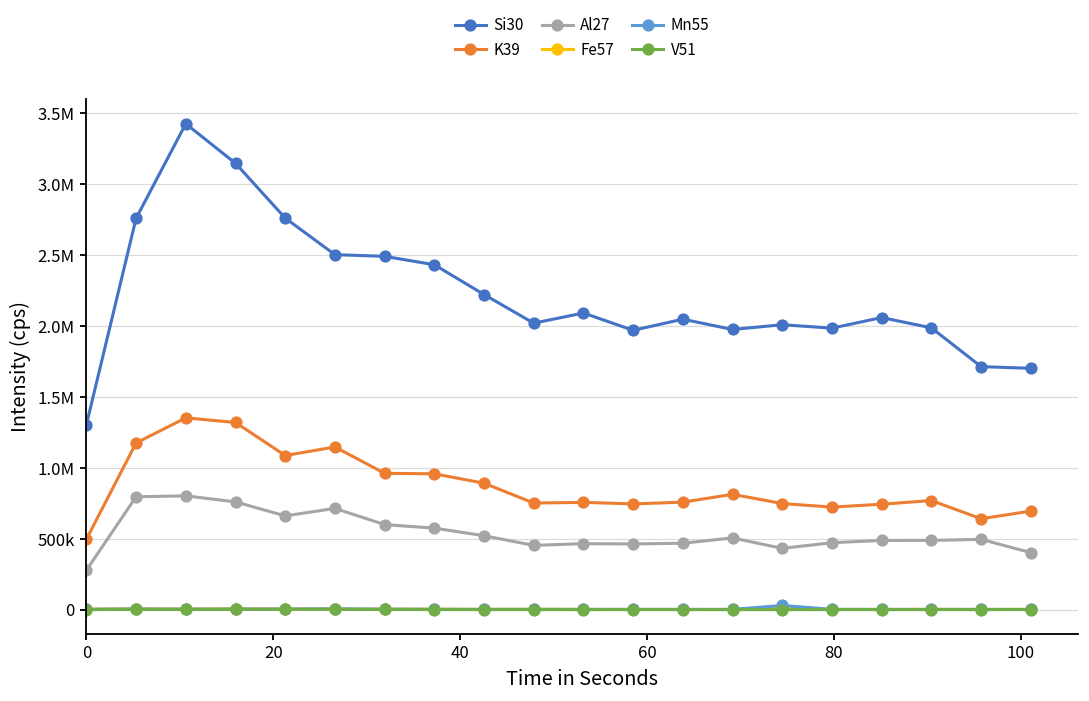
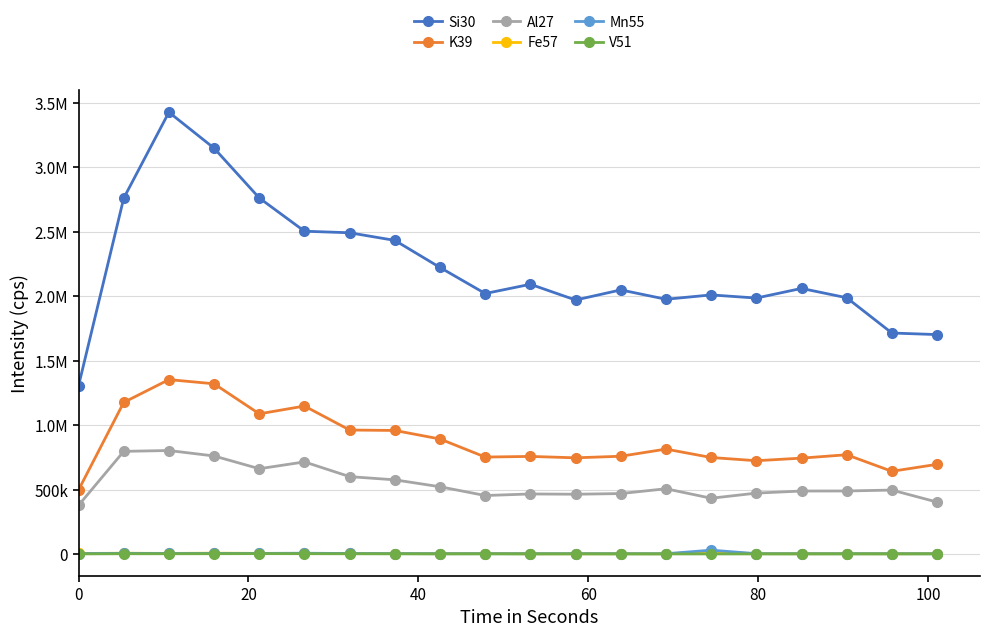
  {
    "K39": {
      "0": 500000
    },
    "Al27": {
-     "0": 280000
+     "0": 380000
    }
  }
